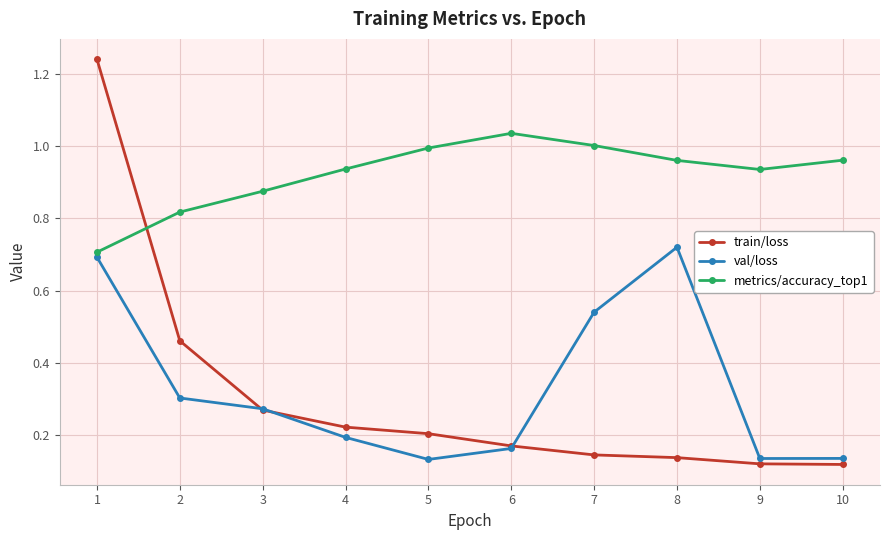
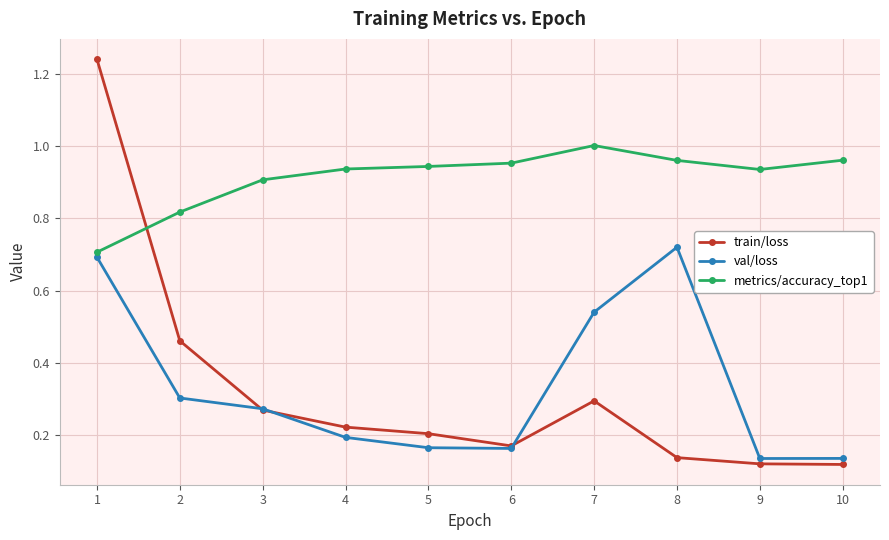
  {
    "train/loss": {
      "1": 1.24,
      "2": 0.46,
      "4": 0.22,
      "5": 0.20,
-     "7": 0.15,
+     "7": 0.29,
      "8": 0.14,
      "9": 0.12,
      "10": 0.12
    },
    "val/loss": {
      "1": 0.69,
      "2": 0.30,
      "4": 0.19,
-     "5": 0.13,
+     "5": 0.17,
      "7": 0.54,
      "8": 0.72,
      "9": 0.14,
      "10": 0.14
    },
    "metrics/accuracy_top1": {
      "1": 0.71,
      "2": 0.82,
-     "3": 0.87,
+     "3": 0.91,
      "4": 0.94,
-     "5": 0.99,
-     "6": 1.03,
+     "5": 0.94,
+     "6": 0.95,
      "7": 1.00,
      "8": 0.96,
      "9": 0.93,
      "10": 0.96
    }
  }
